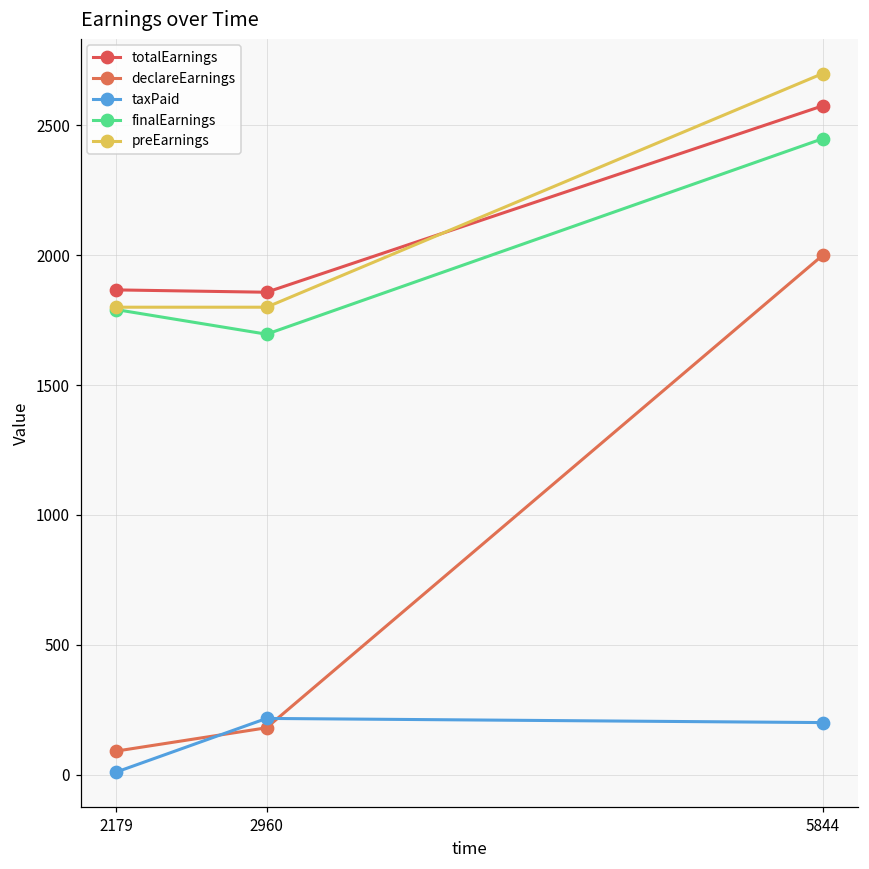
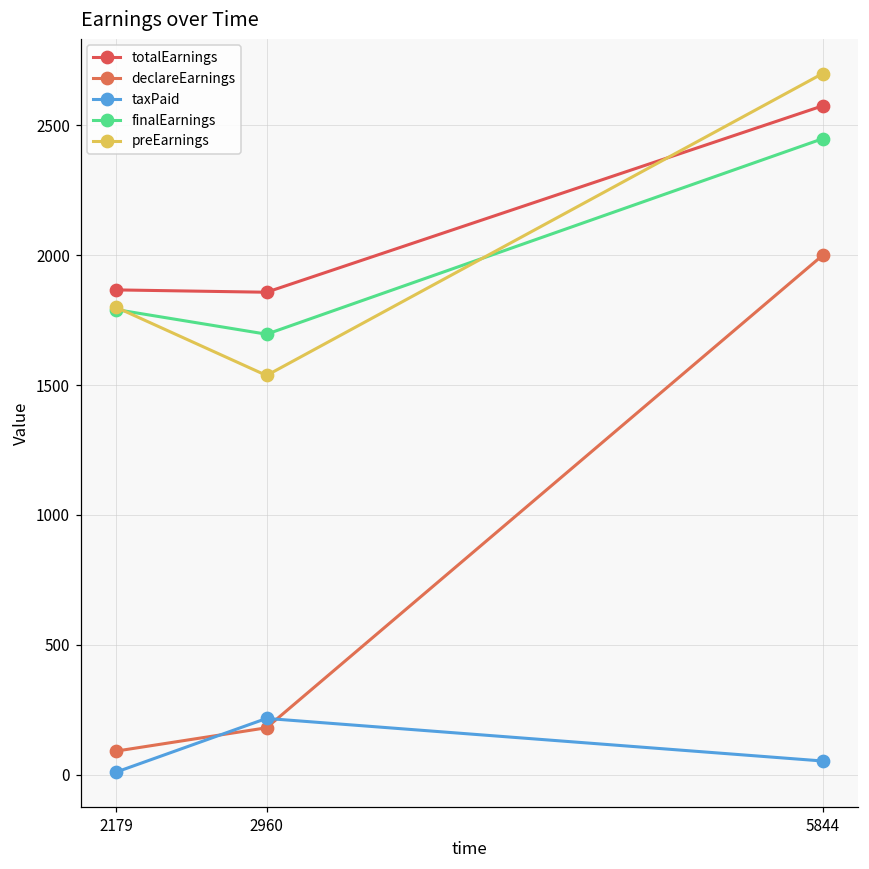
  {
    "taxPaid": {
      "2179": 10,
      "2960": 220,
-     "5844": 200
+     "5844": 50
    },
    "finalEarnings": {
      "2960": 1700,
      "5844": 2450
    },
    "preEarnings": {
-     "2960": 1800,
+     "2960": 1540,
      "5844": 2700
    }
  }
